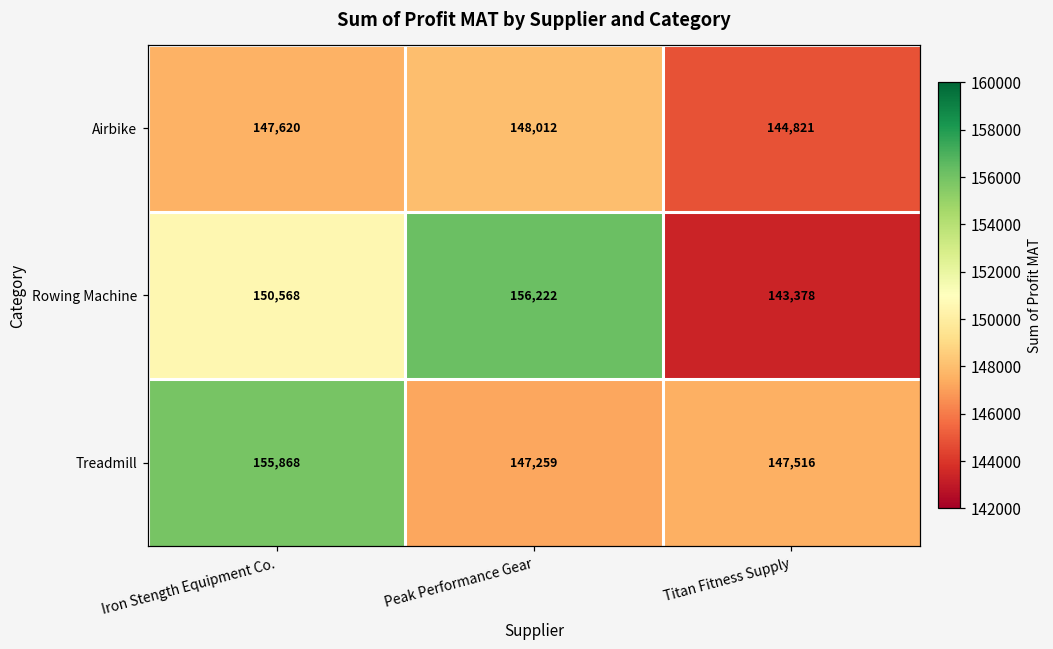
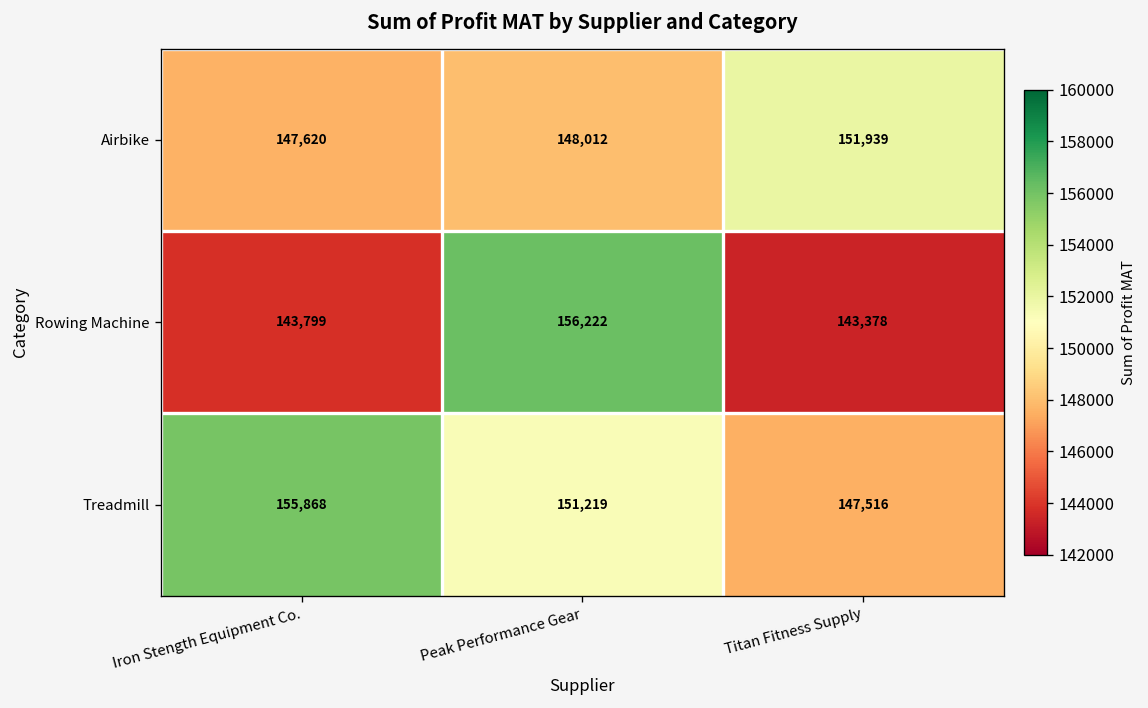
  {
    "Airbike": {
      "Iron Stength Equipment Co.": "147,620",
      "Peak Performance Gear": "148,012",
-     "Titan Fitness Supply": "144,821"
+     "Titan Fitness Supply": "151,939"
    },
    "Rowing Machine": {
-     "Iron Stength Equipment Co.": "150,568",
+     "Iron Stength Equipment Co.": "143,799",
      "Peak Performance Gear": "156,222",
      "Titan Fitness Supply": "143,378"
    },
    "Treadmill": {
      "Iron Stength Equipment Co.": "155,868",
-     "Peak Performance Gear": "147,259",
+     "Peak Performance Gear": "151,219",
      "Titan Fitness Supply": "147,516"
    }
  }
